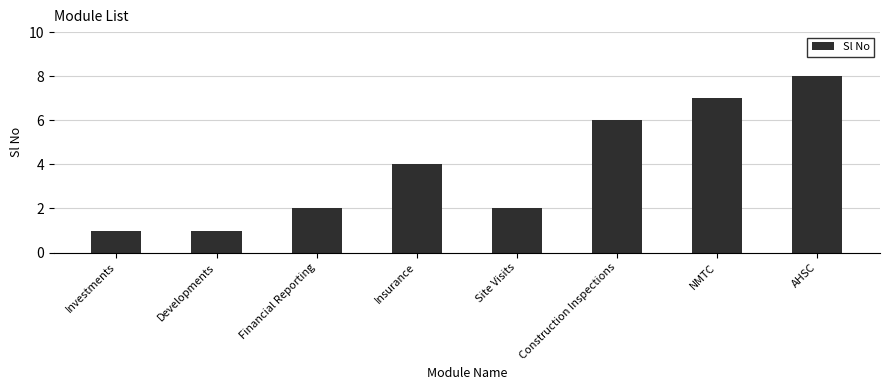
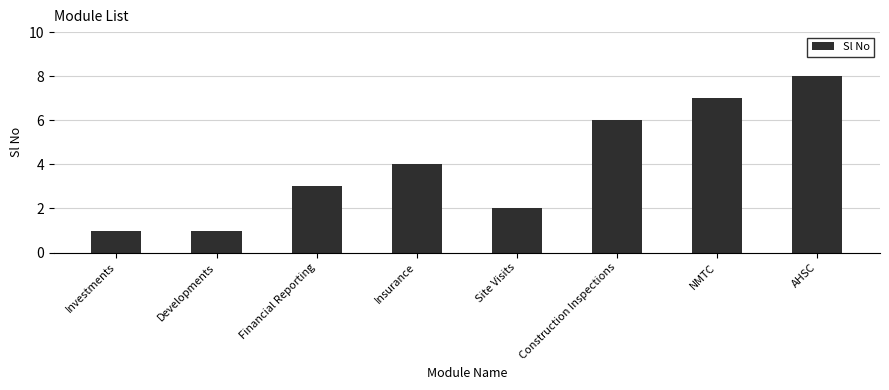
  {
    "Investments": 1,
    "Developments": 1,
-   "Financial Reporting": 2,
+   "Financial Reporting": 3,
    "Insurance": 4,
    "Site Visits": 2,
    "Construction Inspections": 6,
    "NMTC": 7,
    "AHSC": 8
  }
